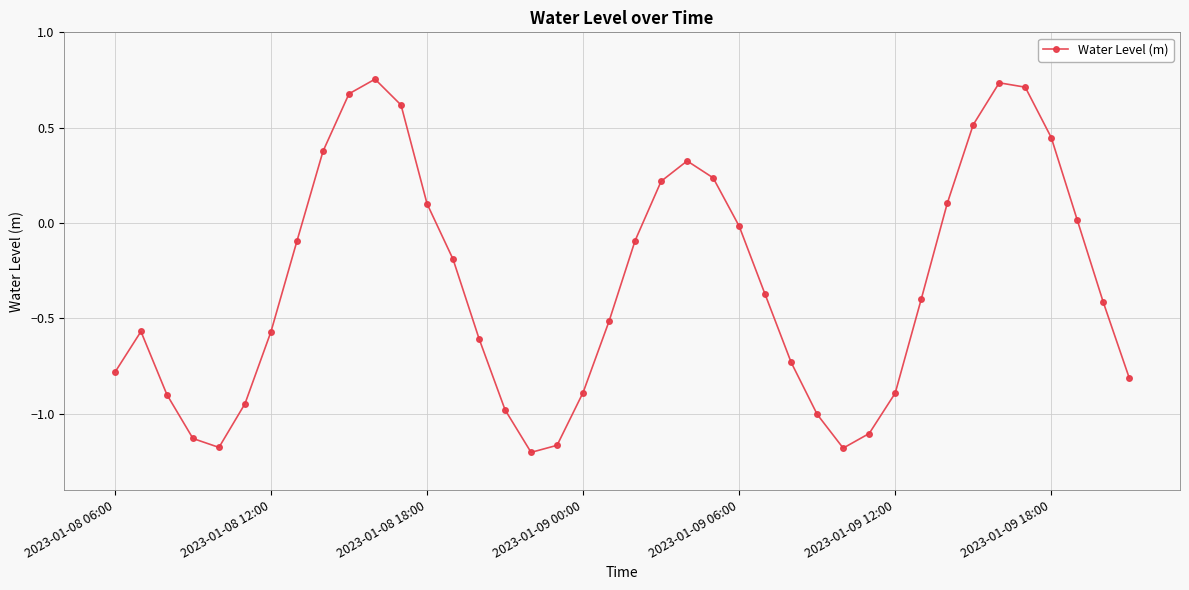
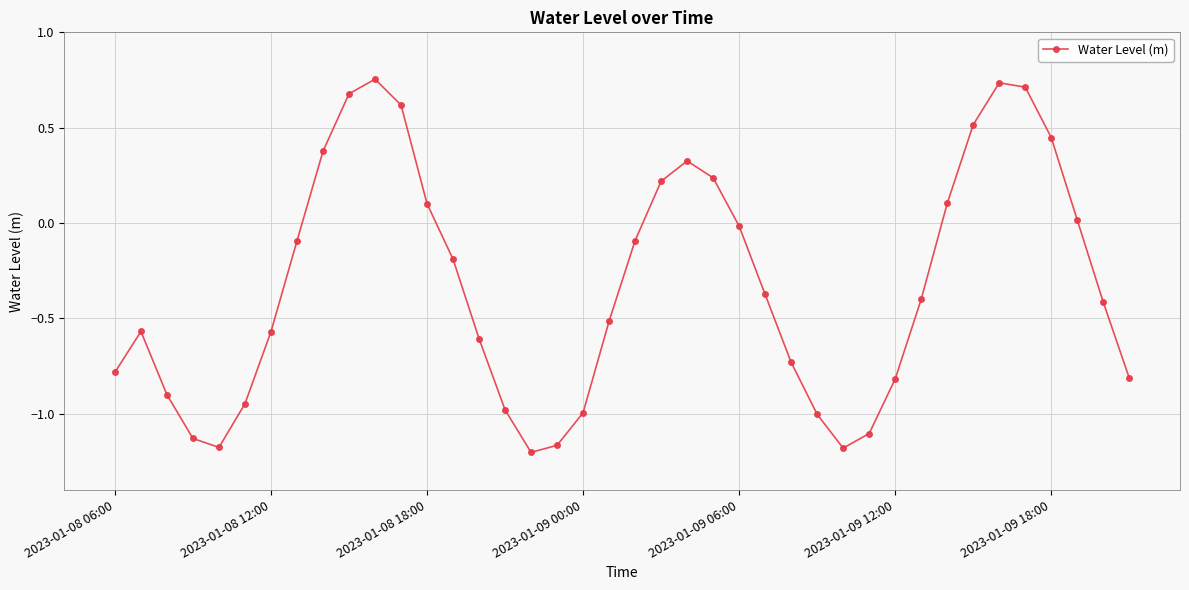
  {
    "2023-01-08 06:00": -0.78,
    "2023-01-08 12:00": -0.57,
    "2023-01-08 18:00": 0.10,
-   "2023-01-09 00:00": -0.89,
+   "2023-01-09 00:00": -0.99,
    "2023-01-09 06:00": -0.02,
-   "2023-01-09 12:00": -0.89,
+   "2023-01-09 12:00": -0.82,
    "2023-01-09 18:00": 0.45
  }
